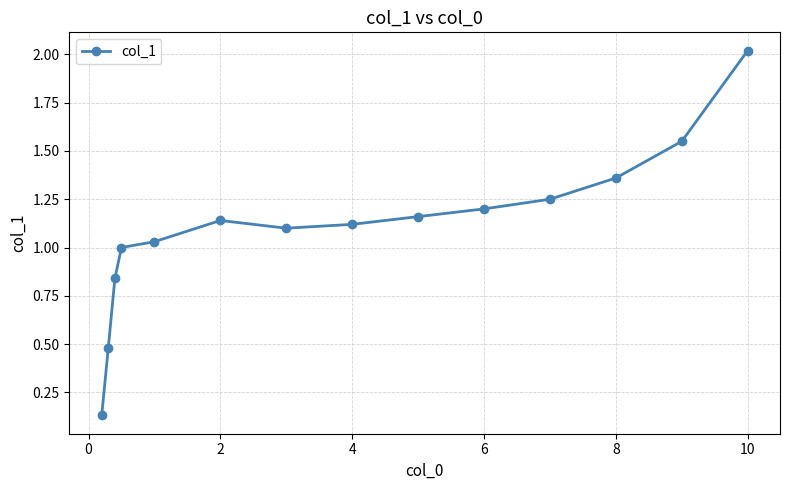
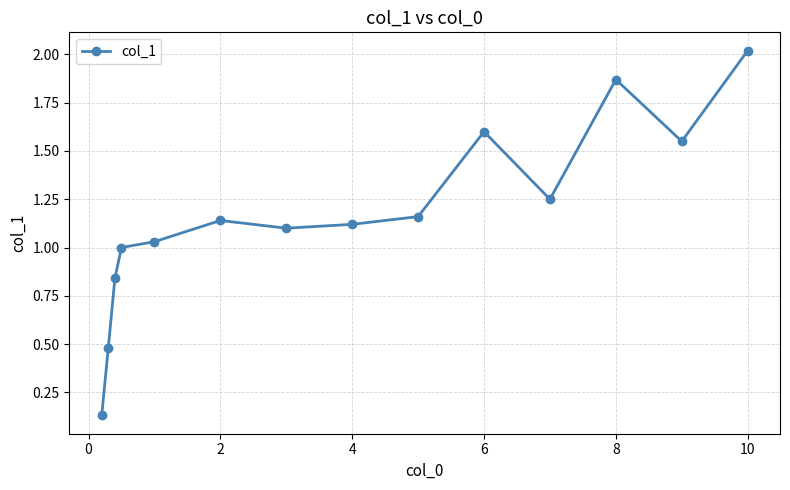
  {
    "2": 1.14,
    "4": 1.12,
-   "6": 1.2,
-   "8": 1.36,
+   "6": 1.6,
+   "8": 1.87,
    "10": 2.02
  }
